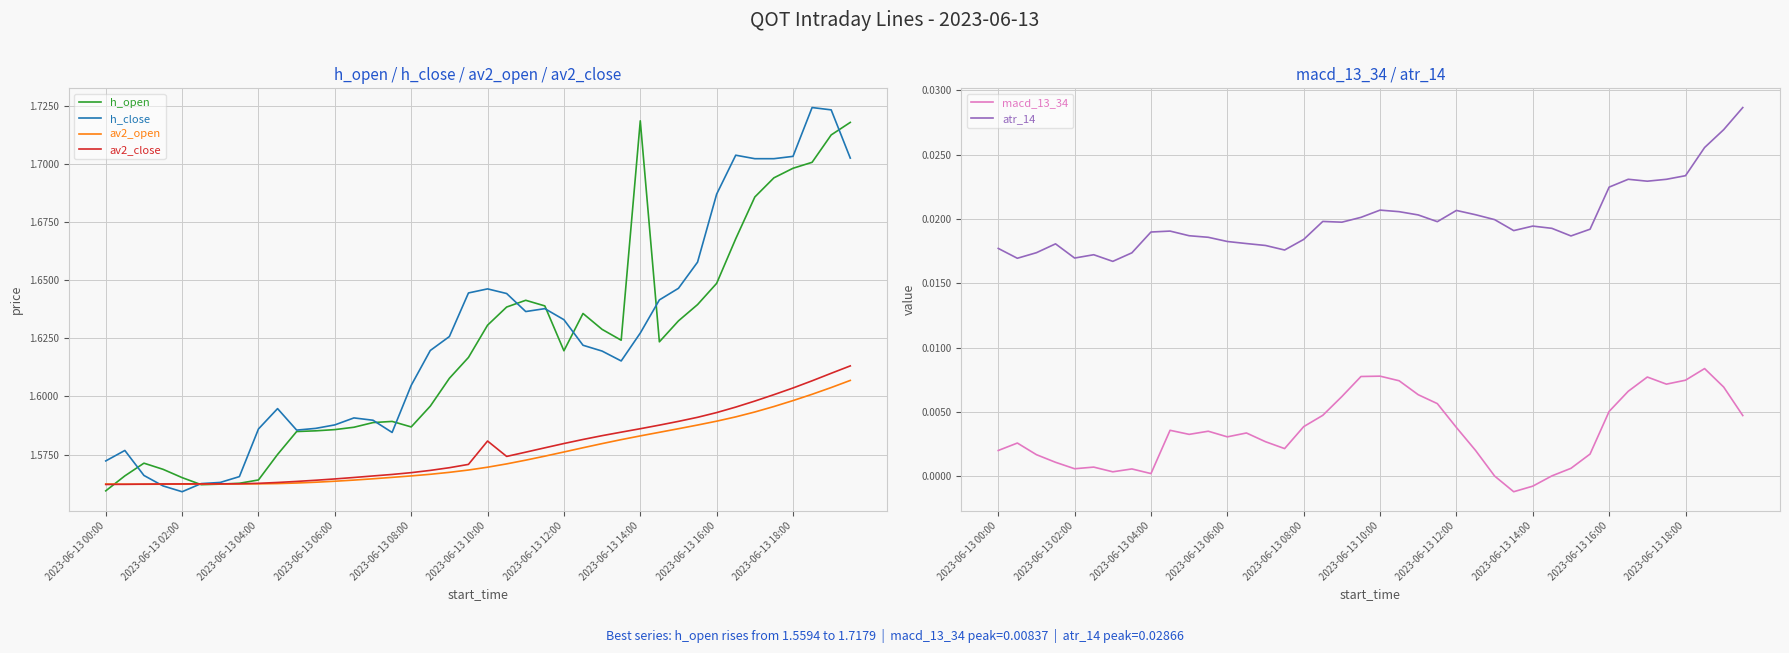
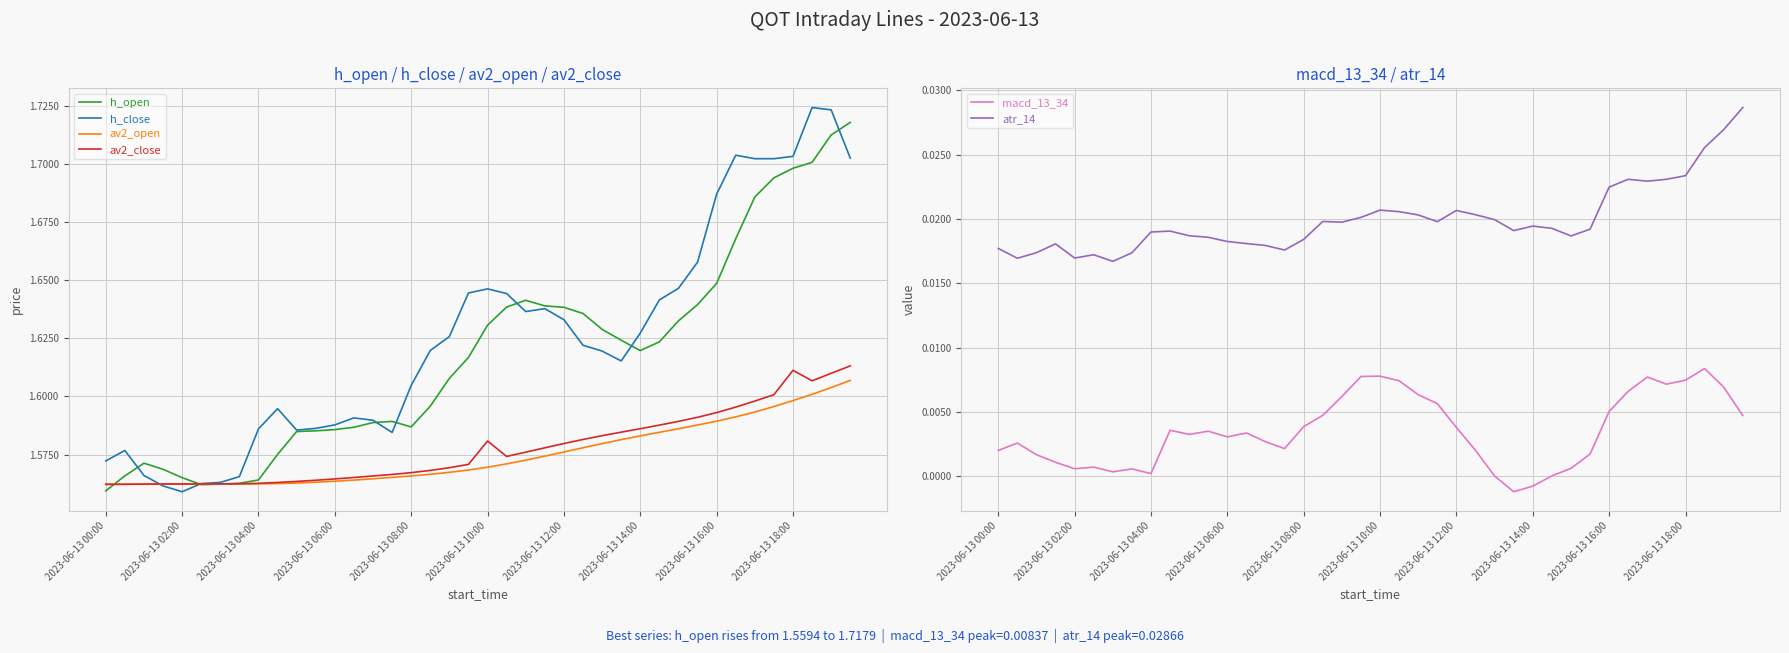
  {
    "h_open / h_close / av2_open / av2_close": {
      "h_open": {
        "2023-06-13 00:00": 1.559,
        "2023-06-13 02:00": 1.565,
        "2023-06-13 04:00": 1.564,
        "2023-06-13 06:00": 1.586,
        "2023-06-13 08:00": 1.587,
        "2023-06-13 10:00": 1.631,
-       "2023-06-13 12:00": 1.620,
-       "2023-06-13 14:00": 1.719,
+       "2023-06-13 12:00": 1.638,
+       "2023-06-13 14:00": 1.620,
        "2023-06-13 16:00": 1.649,
        "2023-06-13 18:00": 1.698
      },
      "h_close": {
        "2023-06-13 00:00": 1.572,
        "2023-06-13 02:00": 1.559,
        "2023-06-13 04:00": 1.586,
        "2023-06-13 06:00": 1.588,
        "2023-06-13 08:00": 1.605,
        "2023-06-13 10:00": 1.646,
        "2023-06-13 12:00": 1.633,
        "2023-06-13 14:00": 1.627,
        "2023-06-13 16:00": 1.687,
        "2023-06-13 18:00": 1.703
      },
      "av2_open": {
        "2023-06-13 08:00": 1.566,
        "2023-06-13 10:00": 1.570,
        "2023-06-13 12:00": 1.576,
        "2023-06-13 14:00": 1.583,
        "2023-06-13 16:00": 1.589,
        "2023-06-13 18:00": 1.598
      },
      "av2_close": {
        "2023-06-13 08:00": 1.567,
        "2023-06-13 10:00": 1.581,
        "2023-06-13 12:00": 1.580,
        "2023-06-13 14:00": 1.586,
        "2023-06-13 16:00": 1.593,
-       "2023-06-13 18:00": 1.604
+       "2023-06-13 18:00": 1.611
      }
    },
    "macd_13_34 / atr_14": {
      "macd_13_34": {
        "2023-06-13 00:00": 0.0020,
        "2023-06-13 02:00": 0.0006,
        "2023-06-13 04:00": 0.0002,
        "2023-06-13 06:00": 0.0031,
        "2023-06-13 08:00": 0.0039,
        "2023-06-13 10:00": 0.0078,
        "2023-06-13 12:00": 0.0038,
        "2023-06-13 14:00": -0.0008,
        "2023-06-13 16:00": 0.0050,
        "2023-06-13 18:00": 0.0075
      },
      "atr_14": {
        "2023-06-13 00:00": 0.0177,
        "2023-06-13 02:00": 0.0170,
        "2023-06-13 04:00": 0.0190,
        "2023-06-13 06:00": 0.0182,
        "2023-06-13 08:00": 0.0184,
        "2023-06-13 10:00": 0.0207,
        "2023-06-13 12:00": 0.0207,
        "2023-06-13 14:00": 0.0194,
        "2023-06-13 16:00": 0.0225,
        "2023-06-13 18:00": 0.0234
      }
    }
  }
